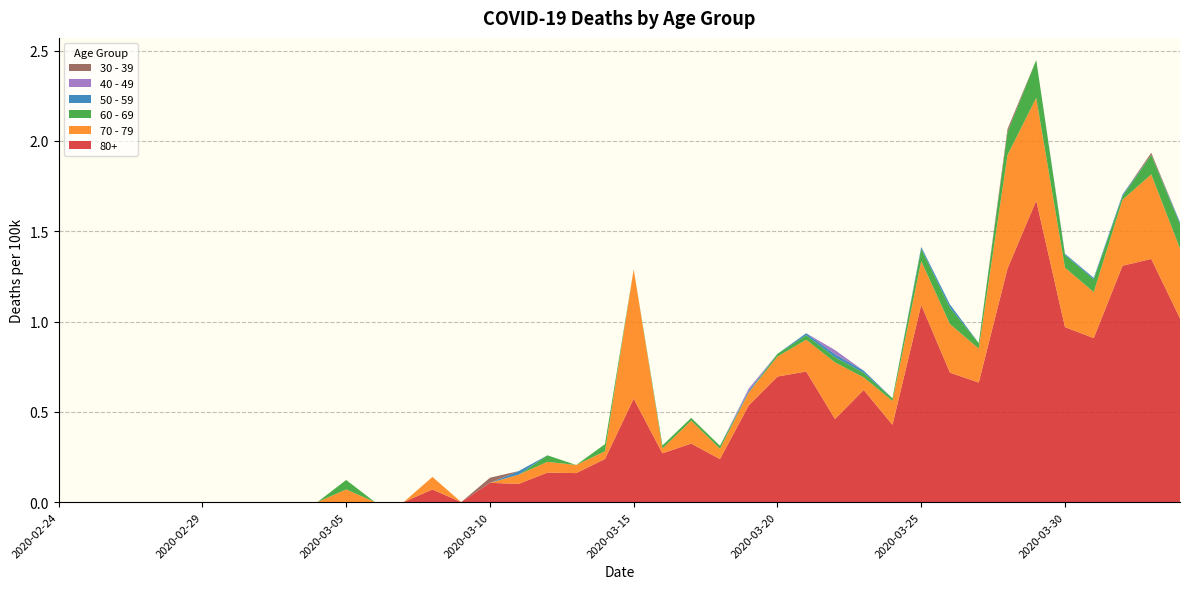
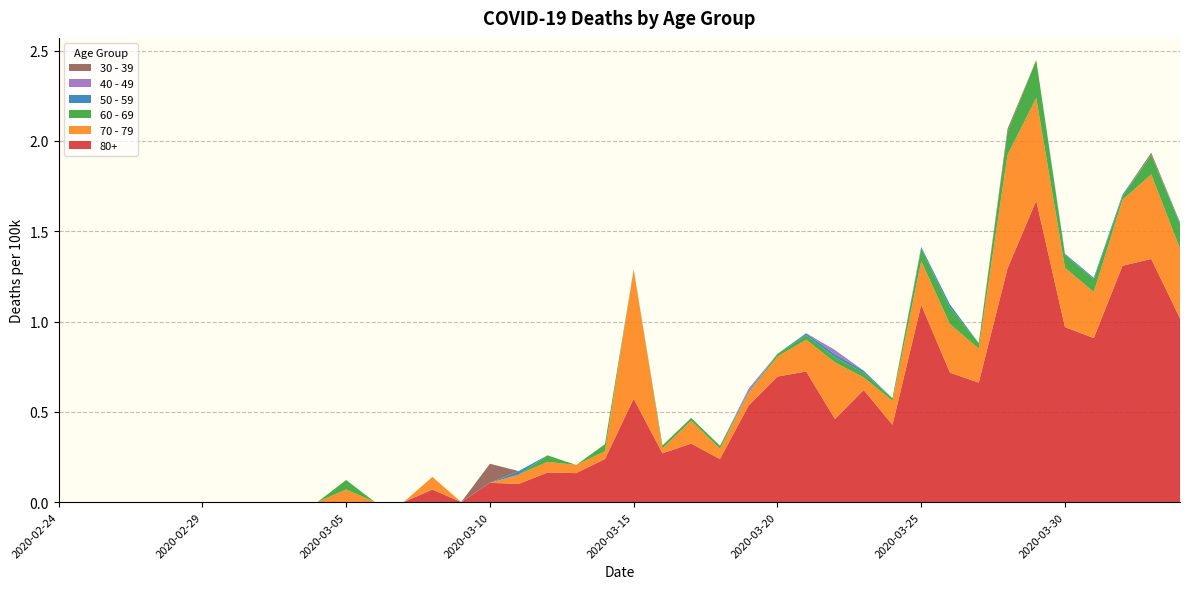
  {
    "80+": {
      "2020-03-05": 0.00,
      "2020-03-15": 0.57,
      "2020-03-20": 0.70,
      "2020-03-25": 1.09,
      "2020-03-30": 0.97
    },
    "70 - 79": {
      "2020-03-05": 0.07,
      "2020-03-20": 0.11,
      "2020-03-25": 0.24,
      "2020-03-30": 0.33
    },
    "30 - 39": {
-     "2020-03-10": 0.03
+     "2020-03-10": 0.11
    }
  }
